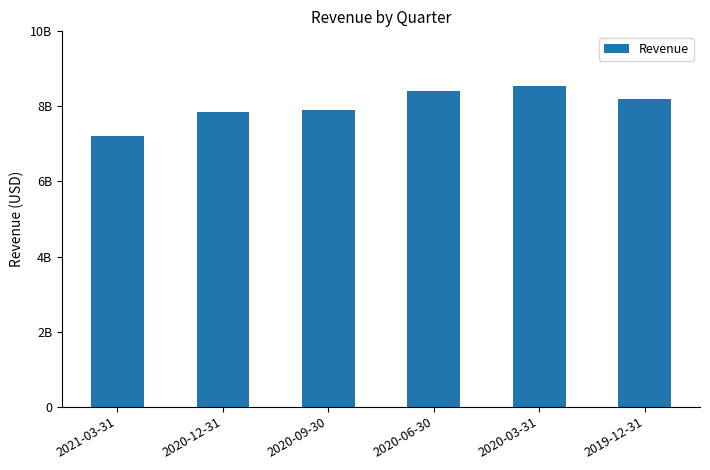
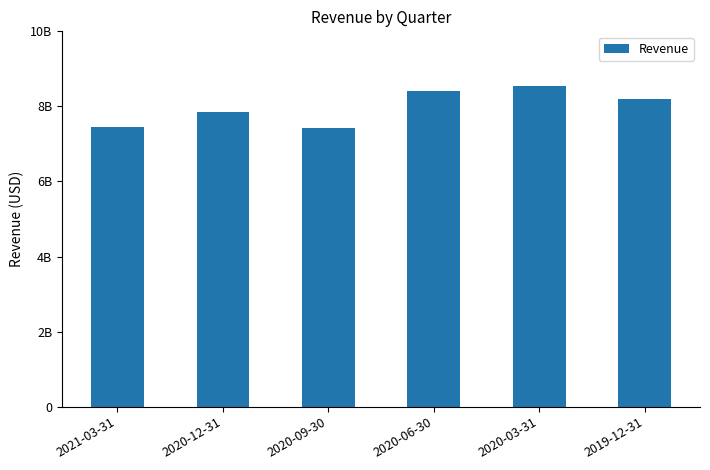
  {
-   "2021-03-31": 7200000000,
+   "2021-03-31": 7500000000,
    "2020-12-31": 7900000000,
-   "2020-09-30": 7900000000,
+   "2020-09-30": 7400000000,
    "2020-06-30": 8400000000,
    "2020-03-31": 8500000000,
    "2019-12-31": 8200000000
  }
